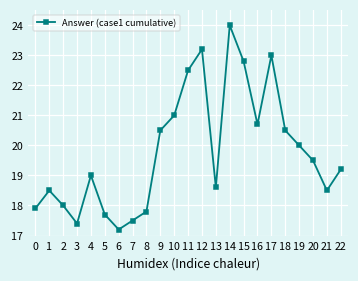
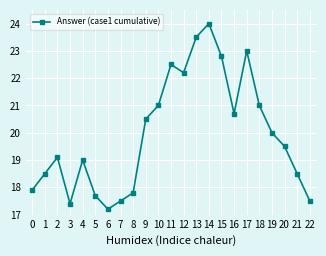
  {
    "0": 17.9,
    "1": 18.5,
-   "2": 18.0,
+   "2": 19.1,
    "3": 17.4,
    "4": 19.0,
    "5": 17.7,
    "6": 17.2,
    "7": 17.5,
    "8": 17.8,
    "9": 20.5,
    "10": 21.0,
    "11": 22.5,
-   "12": 23.2,
-   "13": 18.6,
+   "12": 22.2,
+   "13": 23.5,
    "14": 24.0,
    "15": 22.8,
    "16": 20.7,
    "17": 23.0,
-   "18": 20.5,
+   "18": 21.0,
    "19": 20.0,
    "20": 19.5,
    "21": 18.5,
-   "22": 19.2
+   "22": 17.5
  }
